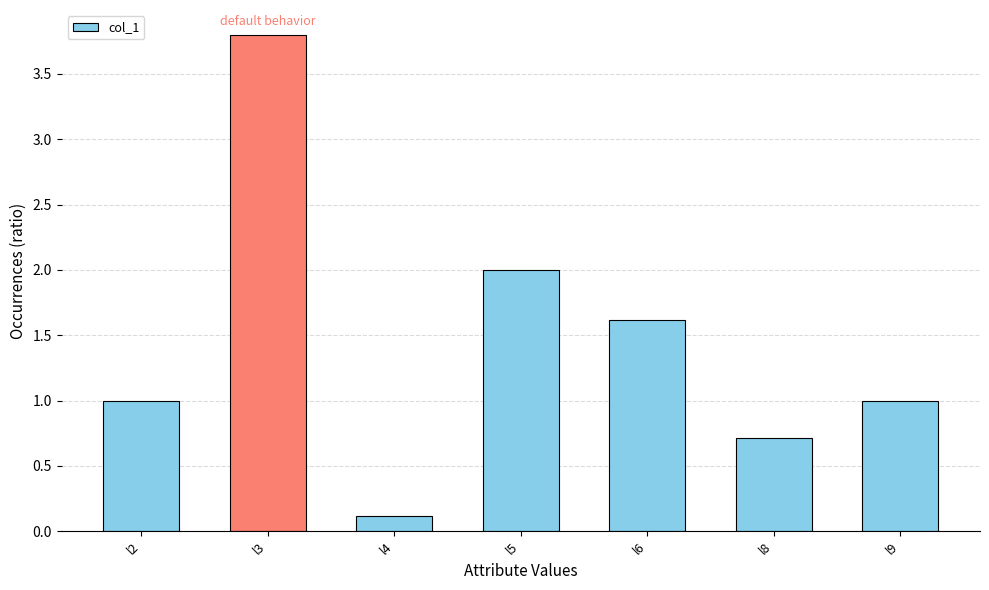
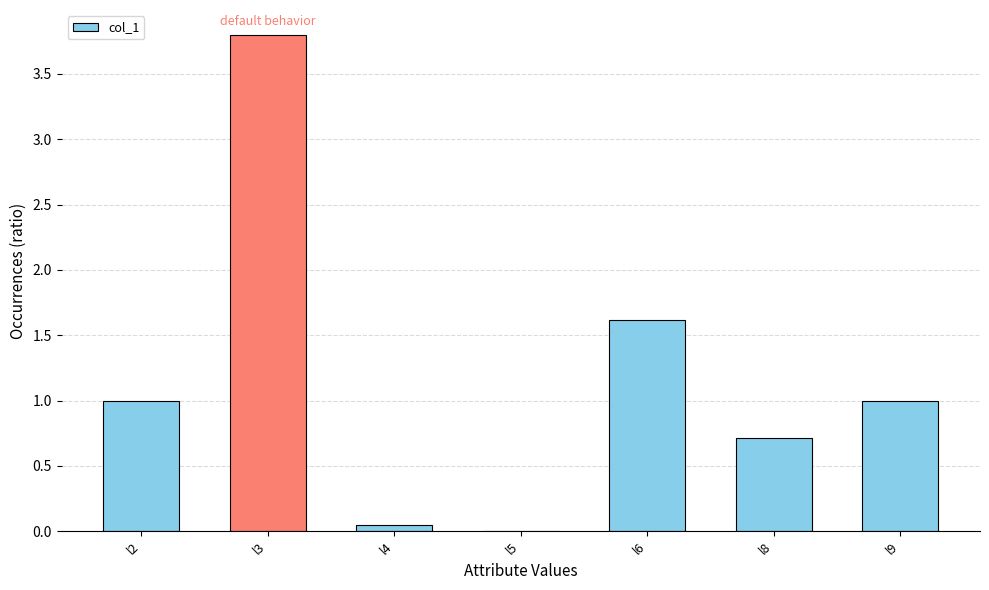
  {
    "l2": 1.00,
    "l3": 3.80,
-   "l4": 0.12,
-   "l5": 2,
+   "l4": 0.05,
+   "l5": 0,
    "l6": 1.62,
    "l8": 0.71,
    "l9": 1.00
  }
